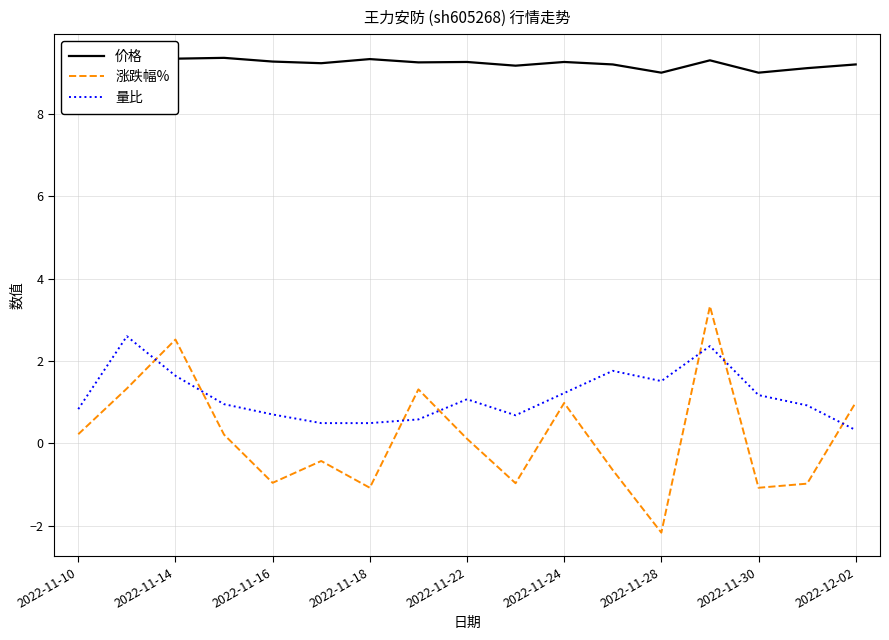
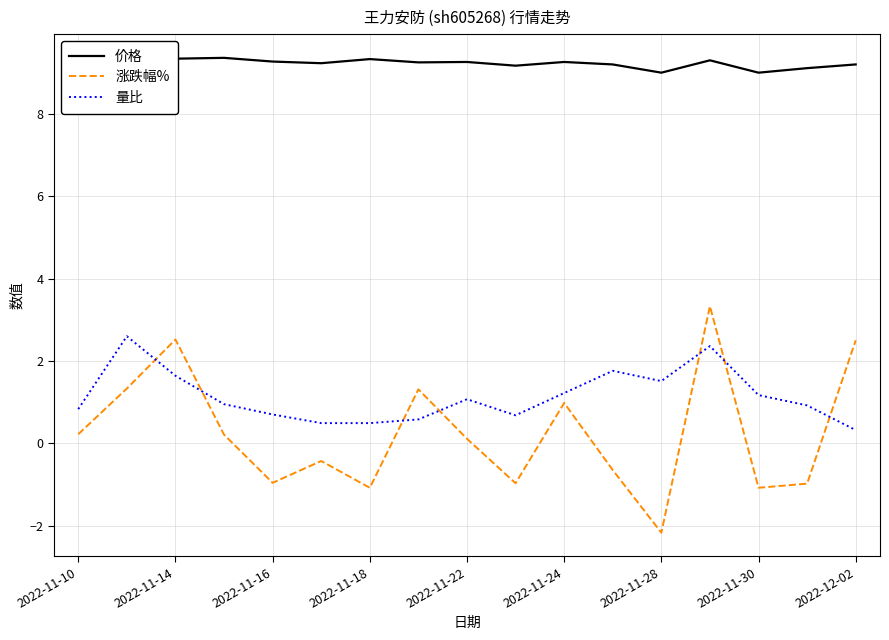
  {
    "价格": {
      "2022-11-16": 9.3,
      "2022-11-18": 9.3,
      "2022-11-22": 9.3,
      "2022-11-24": 9.3,
      "2022-11-28": 9.0,
      "2022-11-30": 9.0,
      "2022-12-02": 9.2
    },
    "涨跌幅%": {
      "2022-11-10": 0.2,
      "2022-11-14": 2.5,
      "2022-11-16": -1.0,
      "2022-11-18": -1.1,
      "2022-11-22": 0.1,
      "2022-11-24": 1.0,
      "2022-11-28": -2.2,
      "2022-11-30": -1.1,
-     "2022-12-02": 1.0
+     "2022-12-02": 2.5
    },
    "量比": {
      "2022-11-10": 0.8,
      "2022-11-14": 1.6,
      "2022-11-16": 0.7,
      "2022-11-18": 0.5,
      "2022-11-22": 1.1,
      "2022-11-24": 1.2,
      "2022-11-28": 1.5,
      "2022-11-30": 1.2,
      "2022-12-02": 0.3
    }
  }
